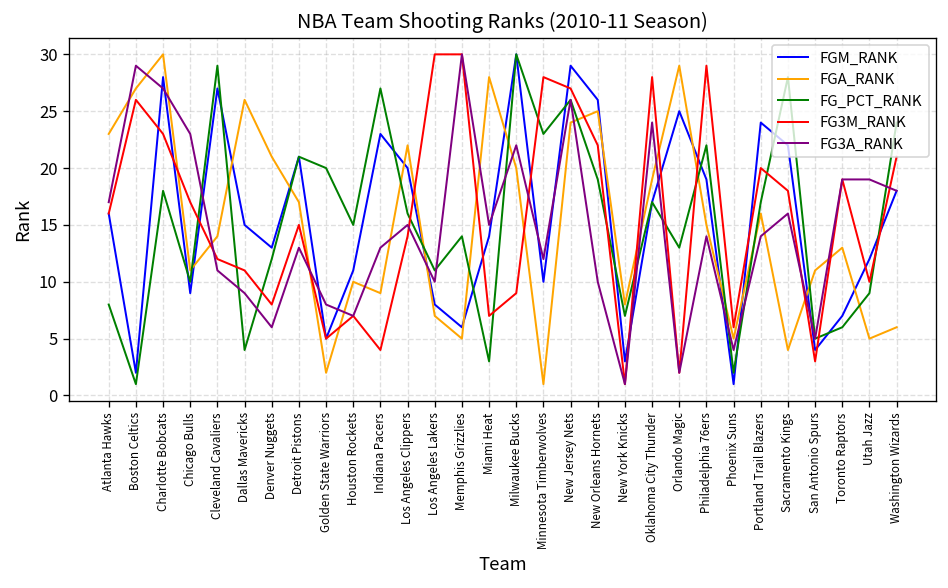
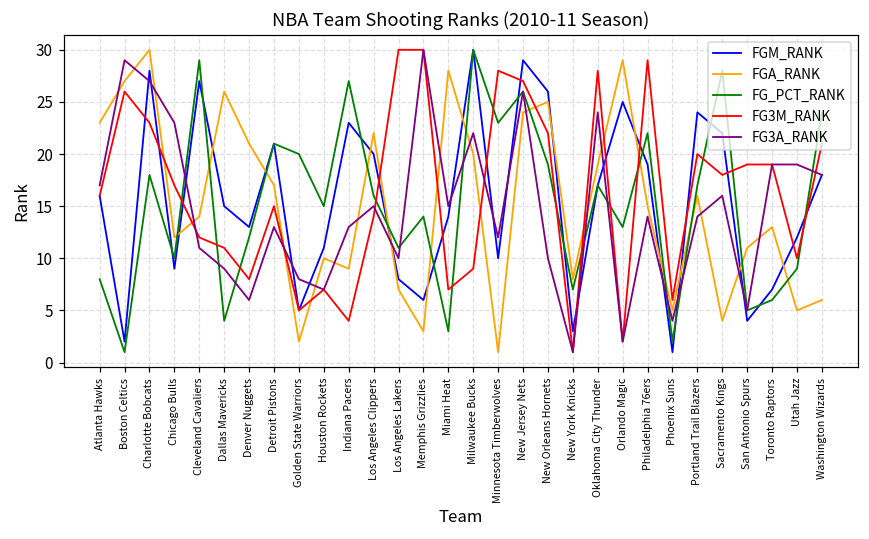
  {
    "FGM_RANK": {
      "Boston Celtics": 2,
      "Charlotte Bobcats": 28,
      "Chicago Bulls": 9,
      "Cleveland Cavaliers": 27,
      "Dallas Mavericks": 15,
      "Denver Nuggets": 13,
      "Houston Rockets": 11,
      "Indiana Pacers": 23,
      "Los Angeles Clippers": 20,
      "Los Angeles Lakers": 8,
      "Memphis Grizzlies": 6,
      "Miami Heat": 14,
      "Minnesota Timberwolves": 10,
      "New Jersey Nets": 29,
      "New Orleans Hornets": 26,
      "New York Knicks": 3,
      "Orlando Magic": 25,
      "Philadelphia 76ers": 19,
      "Phoenix Suns": 1,
      "Portland Trail Blazers": 24,
      "San Antonio Spurs": 4,
      "Toronto Raptors": 7,
      "Utah Jazz": 12
    },
    "FGA_RANK": {
      "Atlanta Hawks": 23,
      "Boston Celtics": 27,
      "Charlotte Bobcats": 30,
-     "Chicago Bulls": 11,
+     "Chicago Bulls": 12,
      "Cleveland Cavaliers": 14,
      "Dallas Mavericks": 26,
      "Denver Nuggets": 21,
      "Detroit Pistons": 17,
      "Golden State Warriors": 2,
      "Houston Rockets": 10,
      "Indiana Pacers": 9,
      "Los Angeles Clippers": 22,
      "Los Angeles Lakers": 7,
-     "Memphis Grizzlies": 5,
+     "Memphis Grizzlies": 3,
      "Miami Heat": 28,
      "Milwaukee Bucks": 20,
      "Minnesota Timberwolves": 1,
      "New Jersey Nets": 24,
      "New Orleans Hornets": 25,
      "New York Knicks": 8,
      "Oklahoma City Thunder": 19,
      "Orlando Magic": 29,
      "Philadelphia 76ers": 15,
      "Phoenix Suns": 5,
      "Portland Trail Blazers": 16,
      "Sacramento Kings": 4,
      "San Antonio Spurs": 11,
      "Toronto Raptors": 13,
      "Utah Jazz": 5,
      "Washington Wizards": 6
    },
    "FG_PCT_RANK": {
      "Atlanta Hawks": 8,
      "Boston Celtics": 1,
      "Charlotte Bobcats": 18,
      "Chicago Bulls": 10,
      "Cleveland Cavaliers": 29,
      "Dallas Mavericks": 4,
      "Denver Nuggets": 12,
      "Golden State Warriors": 20,
      "Houston Rockets": 15,
      "Indiana Pacers": 27,
      "Los Angeles Clippers": 16,
      "Los Angeles Lakers": 11,
      "Memphis Grizzlies": 14,
      "Miami Heat": 3,
      "Minnesota Timberwolves": 23,
      "New Orleans Hornets": 19,
      "New York Knicks": 7,
      "Orlando Magic": 13,
      "Philadelphia 76ers": 22,
      "Phoenix Suns": 2,
      "Portland Trail Blazers": 17,
      "Toronto Raptors": 6,
      "Utah Jazz": 9
    },
    "FG3M_RANK": {
      "Boston Celtics": 26,
      "Charlotte Bobcats": 23,
      "Chicago Bulls": 17,
      "Cleveland Cavaliers": 12,
      "Dallas Mavericks": 11,
      "Denver Nuggets": 8,
      "Detroit Pistons": 15,
      "Indiana Pacers": 4,
      "Los Angeles Clippers": 14,
      "Los Angeles Lakers": 30,
      "Miami Heat": 7,
      "Milwaukee Bucks": 9,
      "Minnesota Timberwolves": 28,
      "New Jersey Nets": 27,
      "New Orleans Hornets": 22,
      "Oklahoma City Thunder": 28,
      "Philadelphia 76ers": 29,
      "Phoenix Suns": 6,
      "Portland Trail Blazers": 20,
      "Sacramento Kings": 18,
-     "San Antonio Spurs": 3,
+     "San Antonio Spurs": 19,
      "Utah Jazz": 10
    },
    "FG3A_RANK": {
      "Atlanta Hawks": 17,
      "Boston Celtics": 29,
      "Charlotte Bobcats": 27,
      "Chicago Bulls": 23,
      "Cleveland Cavaliers": 11,
      "Dallas Mavericks": 9,
      "Denver Nuggets": 6,
      "Detroit Pistons": 13,
      "Golden State Warriors": 8,
      "Indiana Pacers": 13,
      "Los Angeles Clippers": 15,
      "Los Angeles Lakers": 10,
      "Miami Heat": 15,
      "Milwaukee Bucks": 22,
      "Minnesota Timberwolves": 12,
      "New Orleans Hornets": 10,
      "Oklahoma City Thunder": 24,
      "Philadelphia 76ers": 14,
      "Phoenix Suns": 4,
      "Portland Trail Blazers": 14,
      "Sacramento Kings": 16,
      "Utah Jazz": 19
    }
  }
